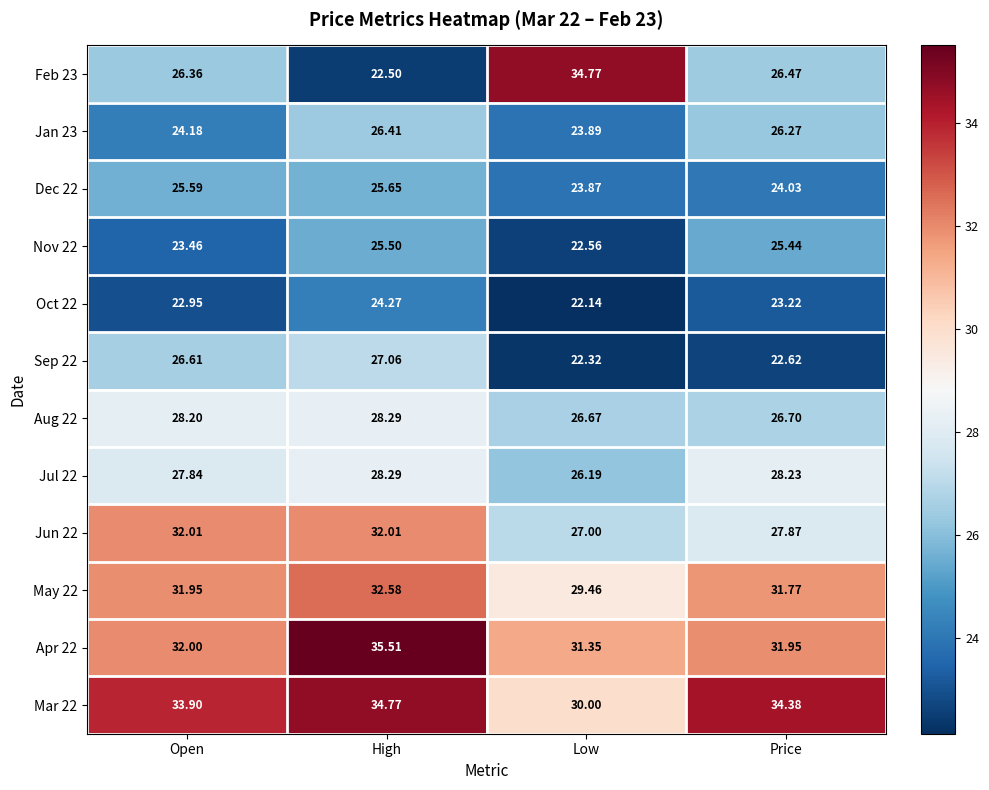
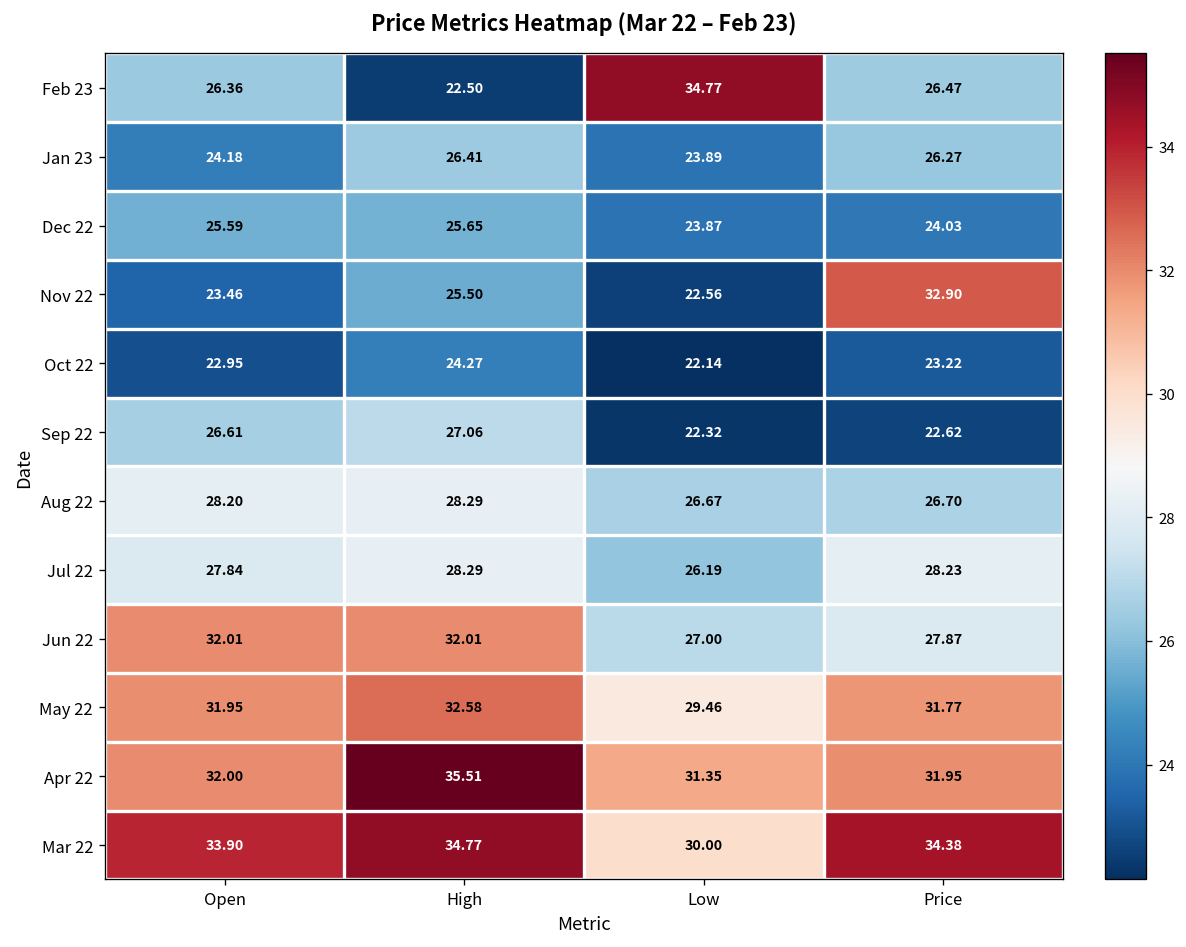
  {
    "Feb 23": {
      "Open": 26.36,
      "High": 22.50,
      "Low": 34.77,
      "Price": 26.47
    },
    "Jan 23": {
      "Open": 24.18,
      "High": 26.41,
      "Low": 23.89,
      "Price": 26.27
    },
    "Dec 22": {
      "Open": 25.59,
      "High": 25.65,
      "Low": 23.87,
      "Price": 24.03
    },
    "Nov 22": {
      "Open": 23.46,
      "High": 25.50,
      "Low": 22.56,
-     "Price": 25.44
+     "Price": 32.90
    },
    "Oct 22": {
      "Open": 22.95,
      "High": 24.27,
      "Low": 22.14,
      "Price": 23.22
    },
    "Sep 22": {
      "Open": 26.61,
      "High": 27.06,
      "Low": 22.32,
      "Price": 22.62
    },
    "Aug 22": {
      "Open": 28.20,
      "High": 28.29,
      "Low": 26.67,
      "Price": 26.70
    },
    "Jul 22": {
      "Open": 27.84,
      "High": 28.29,
      "Low": 26.19,
      "Price": 28.23
    },
    "Jun 22": {
      "Open": 32.01,
      "High": 32.01,
      "Low": 27.00,
      "Price": 27.87
    },
    "May 22": {
      "Open": 31.95,
      "High": 32.58,
      "Low": 29.46,
      "Price": 31.77
    },
    "Apr 22": {
      "Open": 32.00,
      "High": 35.51,
      "Low": 31.35,
      "Price": 31.95
    },
    "Mar 22": {
      "Open": 33.90,
      "High": 34.77,
      "Low": 30.00,
      "Price": 34.38
    }
  }
